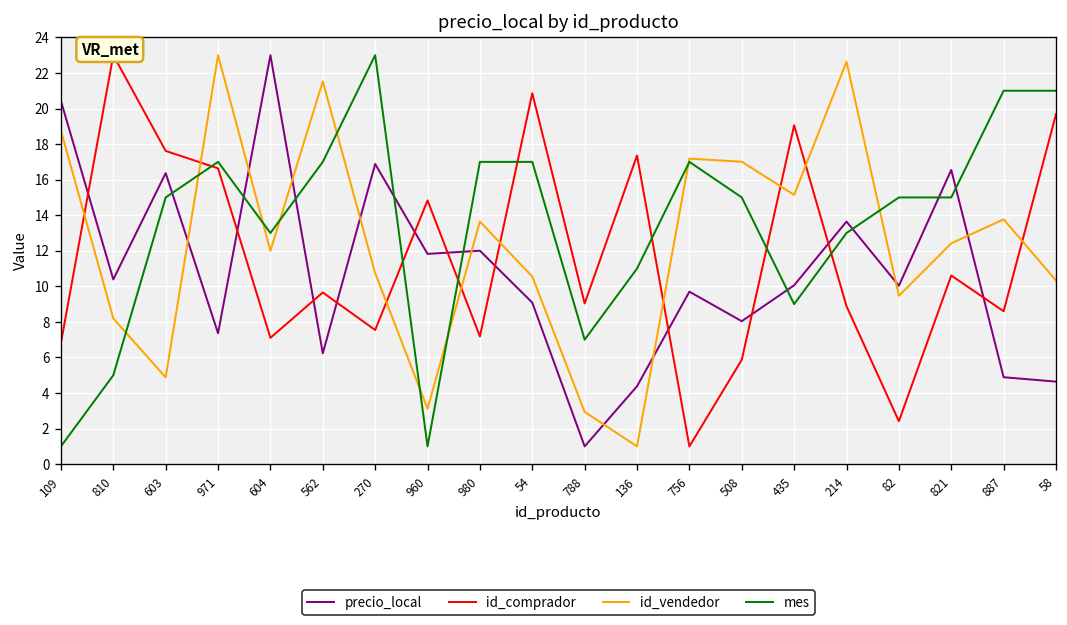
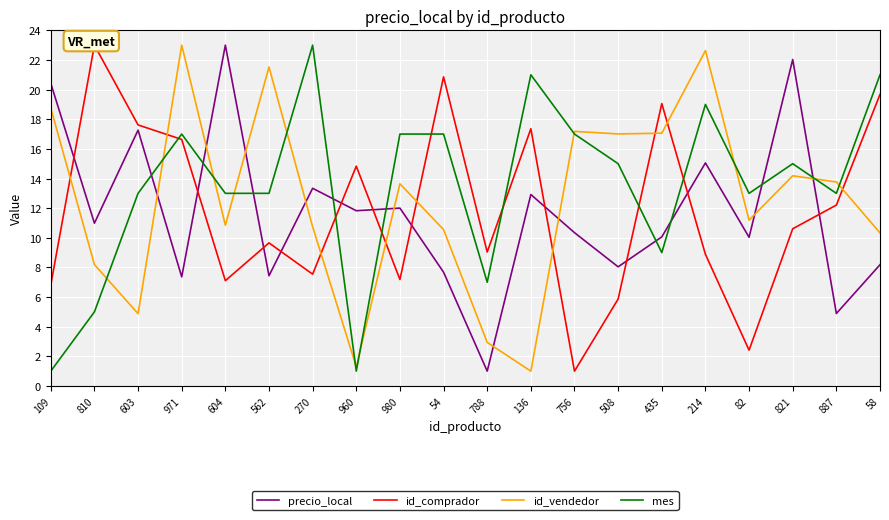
  {
    "precio_local": {
      "109": 20.4,
-     "810": 10.4,
-     "603": 16.4,
+     "810": 11.0,
+     "603": 17.3,
      "971": 7.4,
      "604": 23.0,
-     "562": 6.2,
-     "270": 16.9,
+     "562": 7.4,
+     "270": 13.3,
      "960": 11.8,
      "980": 12.0,
-     "54": 9.1,
+     "54": 7.7,
      "788": 1.0,
-     "136": 4.4,
-     "756": 9.7,
+     "136": 12.9,
+     "756": 10.3,
      "508": 8.0,
      "435": 10.1,
-     "214": 13.6,
+     "214": 15.1,
      "82": 10.0,
-     "821": 16.5,
+     "821": 22.0,
      "887": 4.9,
-     "58": 4.6
+     "58": 8.2
    },
    "id_comprador": {
      "109": 6.8,
      "603": 17.6,
      "971": 16.6,
      "604": 7.1,
      "562": 9.7,
      "270": 7.5,
      "960": 14.8,
      "980": 7.2,
      "54": 20.9,
      "788": 9.0,
      "136": 17.4,
      "756": 1.0,
      "508": 5.9,
      "435": 19.1,
      "214": 8.9,
      "82": 2.4,
      "821": 10.6,
-     "887": 8.6,
+     "887": 12.2,
      "58": 19.7
    },
    "id_vendedor": {
      "109": 18.8,
      "810": 8.2,
      "603": 4.9,
      "971": 23.0,
-     "604": 12.0,
+     "604": 10.8,
      "562": 21.5,
      "270": 10.7,
-     "960": 3.1,
+     "960": 1.3,
      "980": 13.6,
      "54": 10.6,
      "788": 2.9,
      "136": 1.0,
      "756": 17.2,
      "508": 17.0,
-     "435": 15.1,
+     "435": 17.1,
      "214": 22.6,
-     "82": 9.5,
-     "821": 12.4,
+     "82": 11.2,
+     "821": 14.2,
      "887": 13.8,
      "58": 10.3
    },
    "mes": {
      "109": 1.0,
      "810": 5.0,
-     "603": 15.0,
+     "603": 13.0,
      "971": 17.0,
      "604": 13.0,
-     "562": 17.0,
+     "562": 13.0,
      "270": 23.0,
      "960": 1.0,
      "980": 17.0,
      "54": 17.0,
      "788": 7.0,
-     "136": 11.0,
+     "136": 21.0,
      "756": 17.0,
      "508": 15.0,
      "435": 9.0,
-     "214": 13.0,
-     "82": 15.0,
+     "214": 19.0,
+     "82": 13.0,
      "821": 15.0,
-     "887": 21.0,
+     "887": 13.0,
      "58": 21.0
    }
  }
